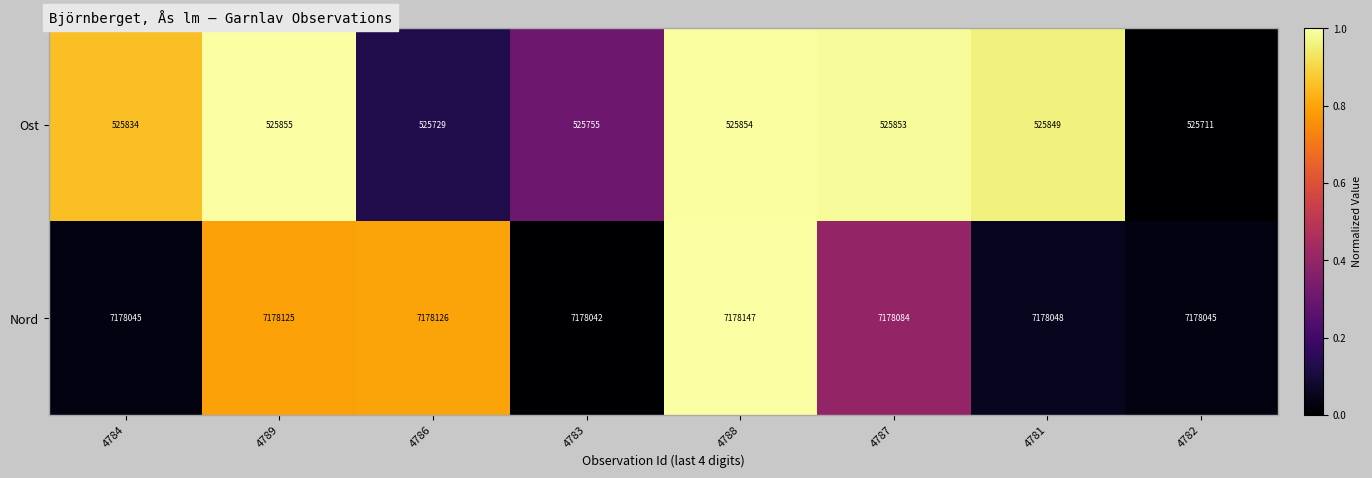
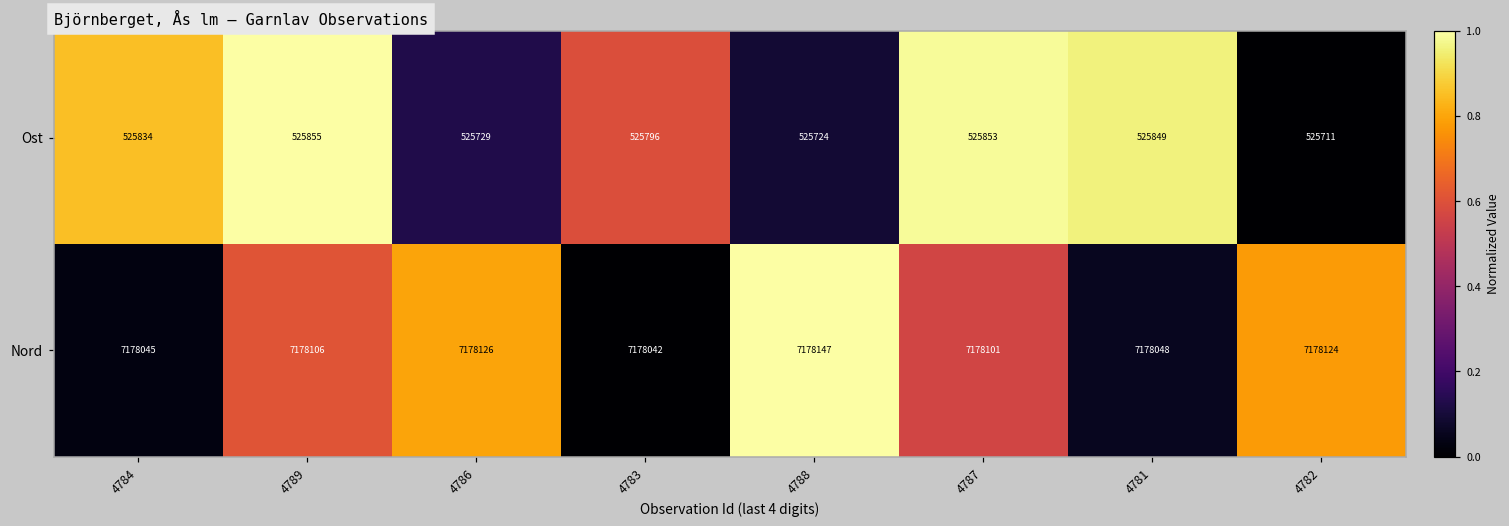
  {
    "Ost": {
      "4784": 525834,
      "4789": 525855,
      "4786": 525729,
-     "4783": 525755,
-     "4788": 525854,
+     "4783": 525796,
+     "4788": 525724,
      "4787": 525853,
      "4781": 525849,
      "4782": 525711
    },
    "Nord": {
      "4784": 7178045,
-     "4789": 7178125,
+     "4789": 7178106,
      "4786": 7178126,
      "4783": 7178042,
      "4788": 7178147,
-     "4787": 7178084,
+     "4787": 7178101,
      "4781": 7178048,
-     "4782": 7178045
+     "4782": 7178124
    }
  }
